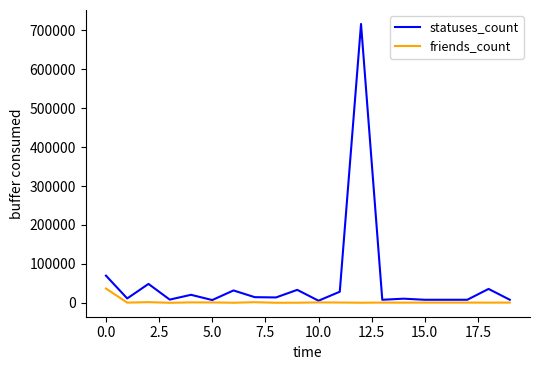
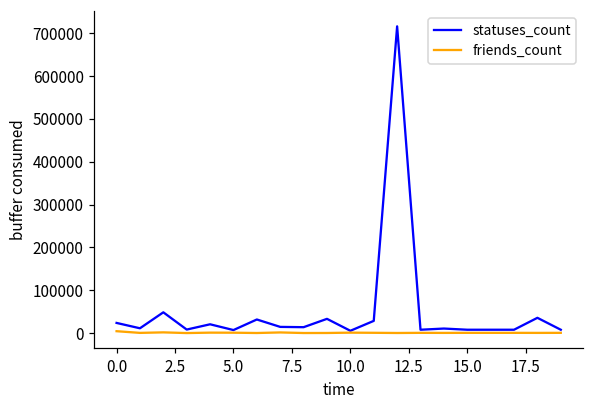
  {
    "statuses_count": {
-     "0.0": 70000,
+     "0.0": 20000,
      "15.0": 10000
    },
    "friends_count": {
-     "0.0": 40000,
+     "0.0": 0,
      "15.0": 0
    }
  }
